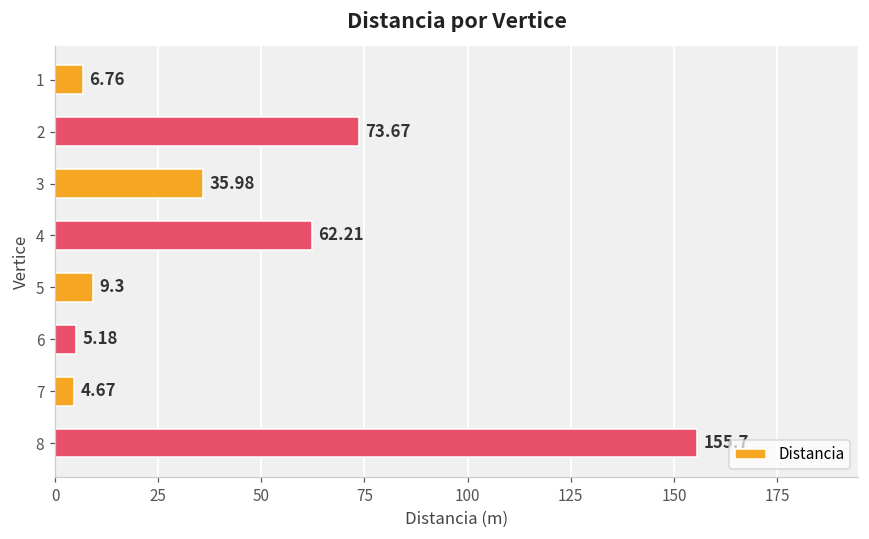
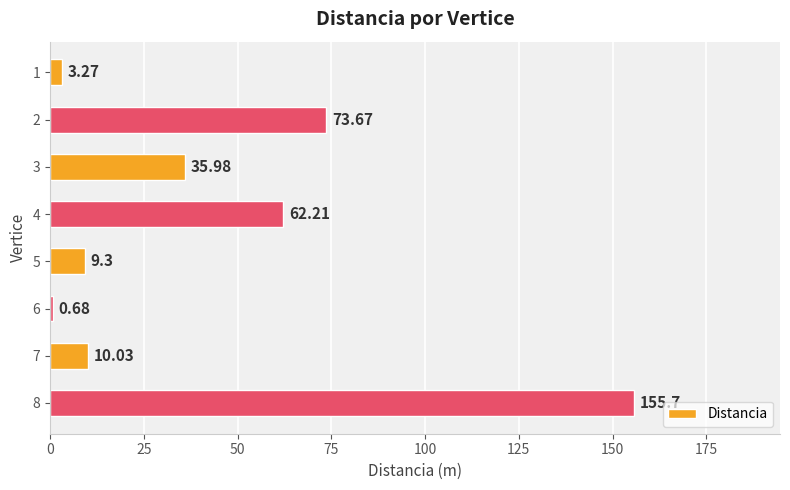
  {
-   "1": 6.76,
+   "1": 3.27,
    "2": 73.67,
    "3": 35.98,
    "4": 62.21,
    "5": 9.3,
-   "6": 5.18,
-   "7": 4.67
+   "6": 0.68,
+   "7": 10.03
  }
